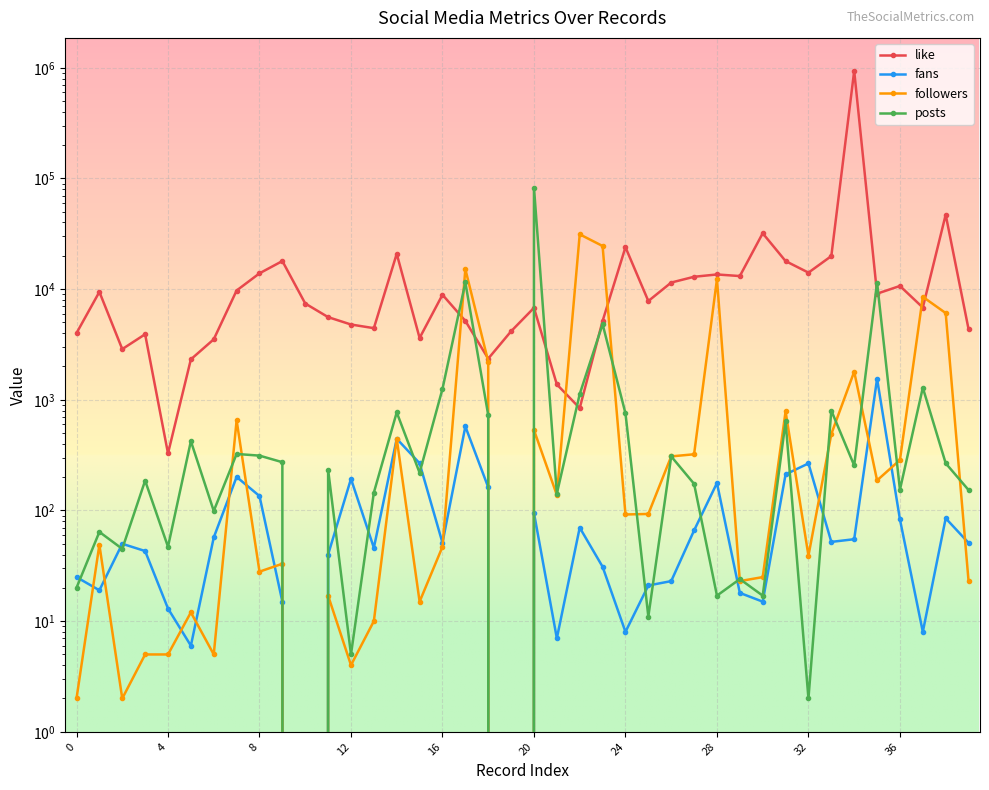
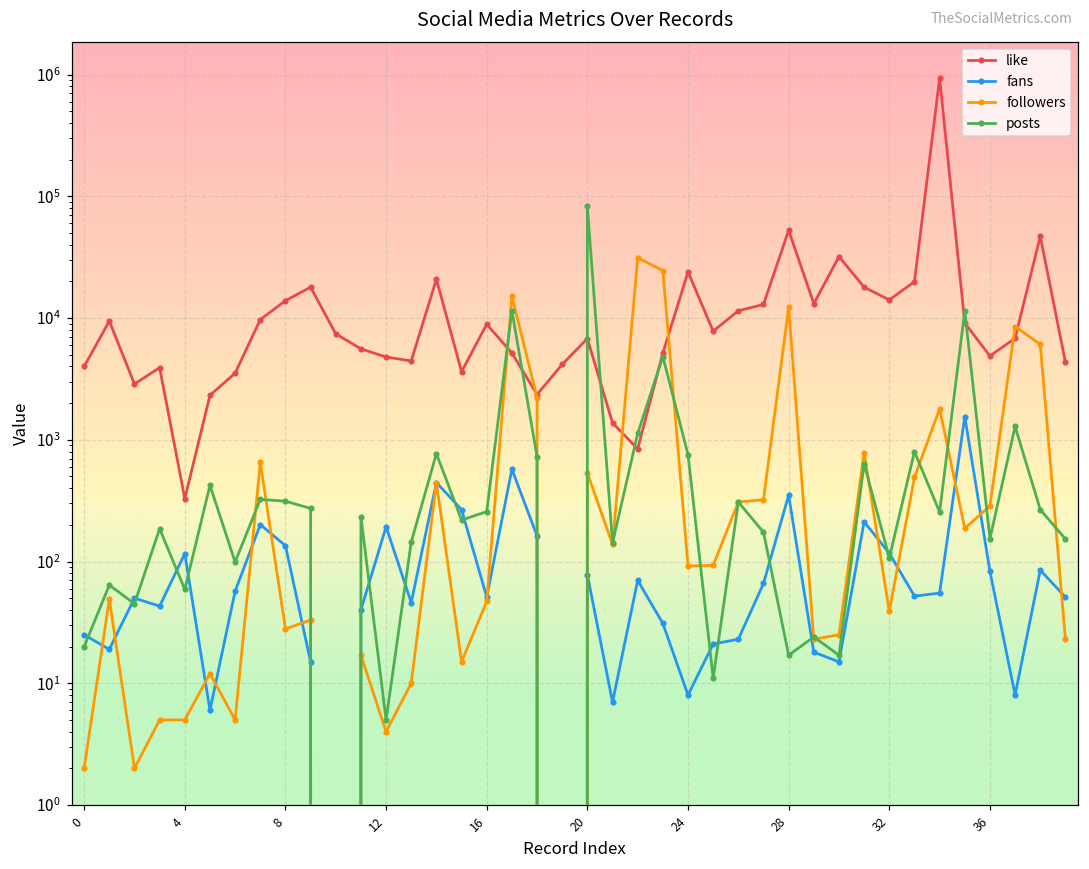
  {
    "like": {
      "0": 4000,
      "4": 330,
      "8": 14000,
      "12": 4800,
      "16": 9000,
      "20": 7000,
      "24": 24000,
-     "28": 14000,
+     "28": 50000,
      "32": 14000,
-     "36": 11000
+     "36": 5000
    },
    "fans": {
      "0": 25,
-     "4": 13,
+     "4": 120,
      "8": 140,
      "12": 190,
      "16": 50,
-     "20": 100,
+     "20": 80,
      "24": 8,
-     "28": 180,
-     "32": 270,
+     "28": 350,
+     "32": 120,
      "36": 80
    },
    "followers": {
      "0": 2,
      "4": 5,
      "8": 28,
      "12": 4,
      "16": 47,
      "20": 500,
      "24": 90,
      "28": 12000,
      "32": 39,
      "36": 290
    },
    "posts": {
      "0": 20,
-     "4": 47,
+     "4": 60,
      "8": 310,
      "12": 5,
-     "16": 1300,
+     "16": 260,
      "20": 80000,
      "24": 800,
      "28": 17,
-     "32": 2,
+     "32": 110,
      "36": 150
    }
  }
